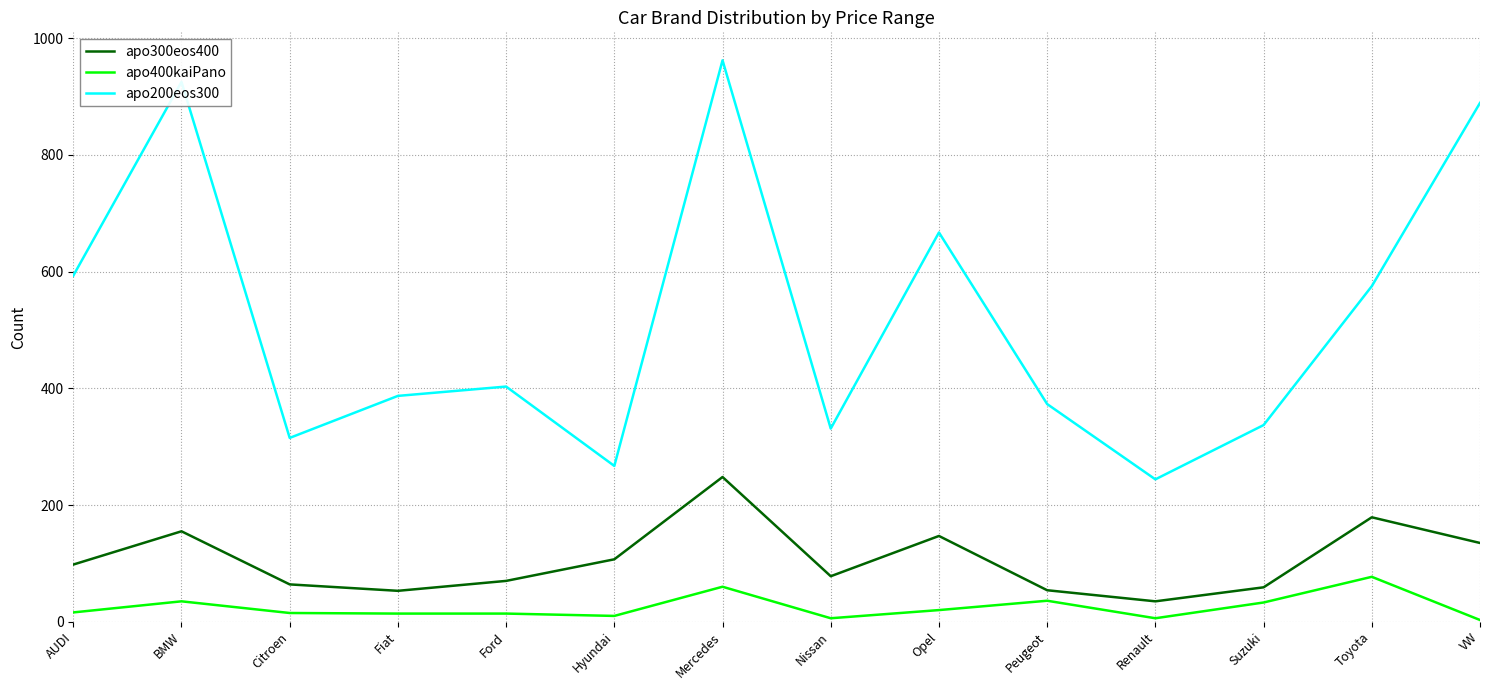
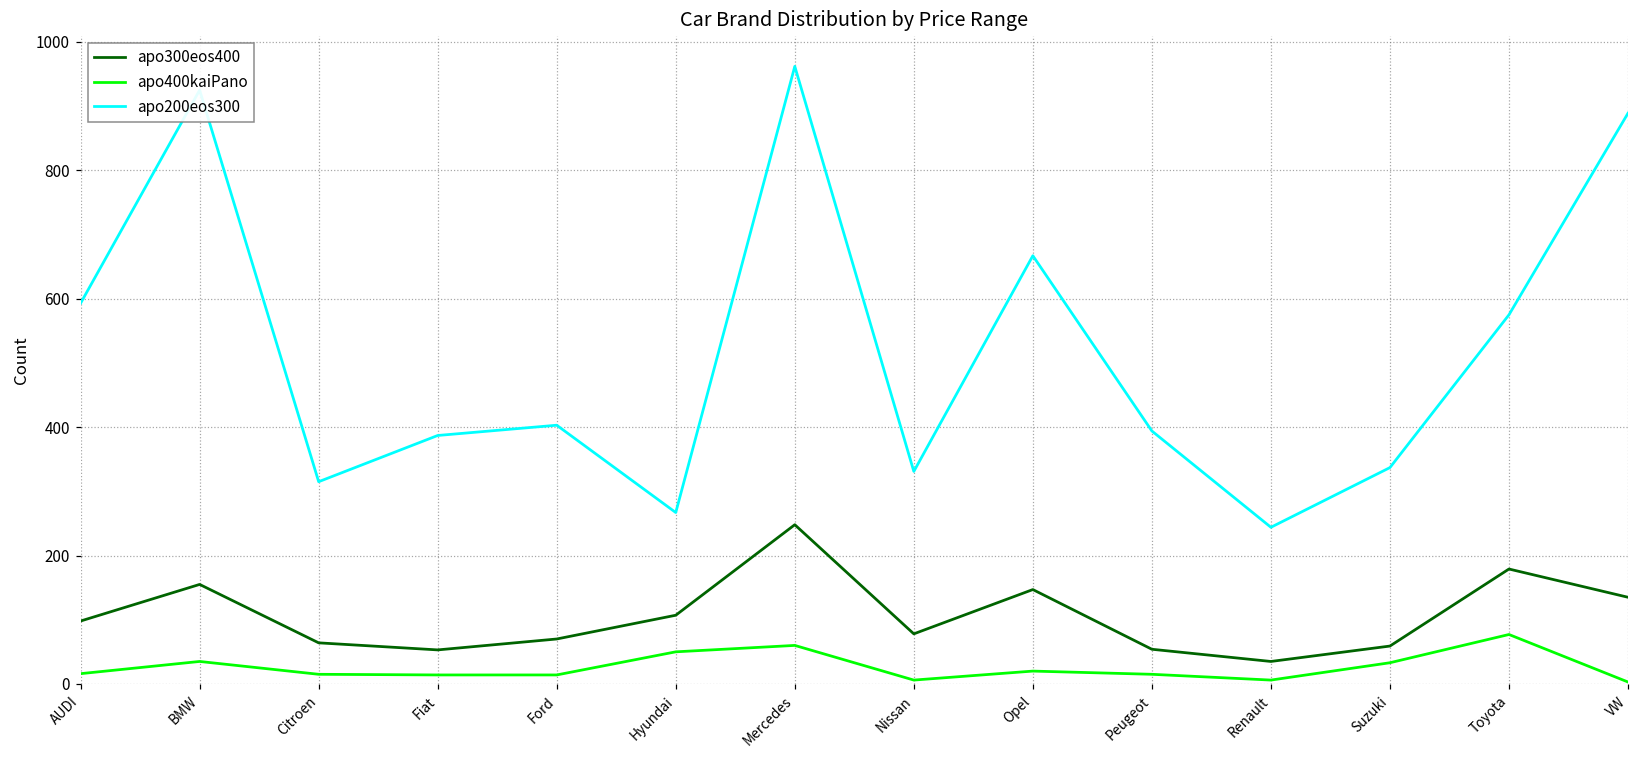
  {
    "apo300eos400": {
      "AUDI": 100,
      "BMW": 160,
      "Citroen": 60,
      "Fiat": 50,
      "Ford": 70,
      "Hyundai": 110,
      "Mercedes": 250,
      "Nissan": 80,
      "Opel": 150,
      "Peugeot": 50,
      "Renault": 40,
      "Suzuki": 60,
      "Toyota": 180,
      "VW": 140
    },
    "apo400kaiPano": {
      "AUDI": 20,
      "BMW": 40,
      "Citroen": 20,
      "Fiat": 10,
      "Ford": 10,
-     "Hyundai": 10,
+     "Hyundai": 50,
      "Mercedes": 60,
      "Nissan": 10,
      "Opel": 20,
-     "Peugeot": 40,
+     "Peugeot": 20,
      "Renault": 10,
      "Suzuki": 30,
      "Toyota": 80,
      "VW": 0
    },
    "apo200eos300": {
      "AUDI": 590,
      "Citroen": 320,
      "Fiat": 390,
      "Ford": 400,
      "Hyundai": 270,
      "Mercedes": 960,
      "Nissan": 330,
      "Opel": 670,
-     "Peugeot": 370,
+     "Peugeot": 390,
      "Renault": 240,
      "Suzuki": 340,
      "Toyota": 580,
      "VW": 890
    }
  }
